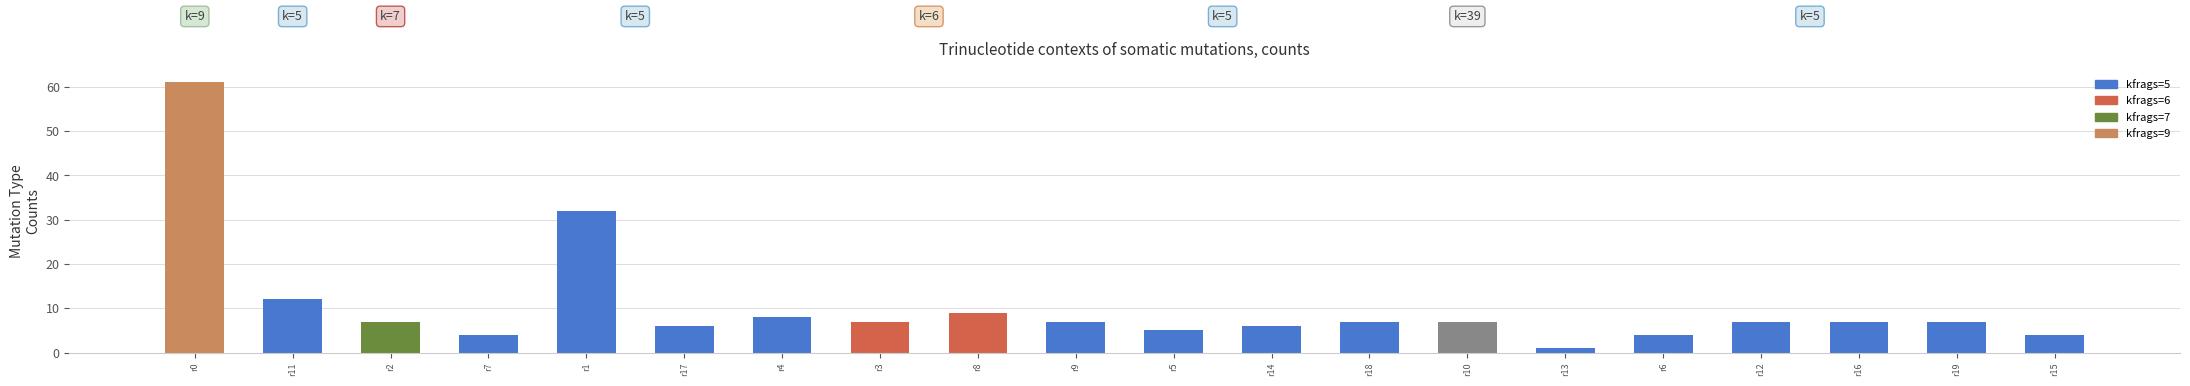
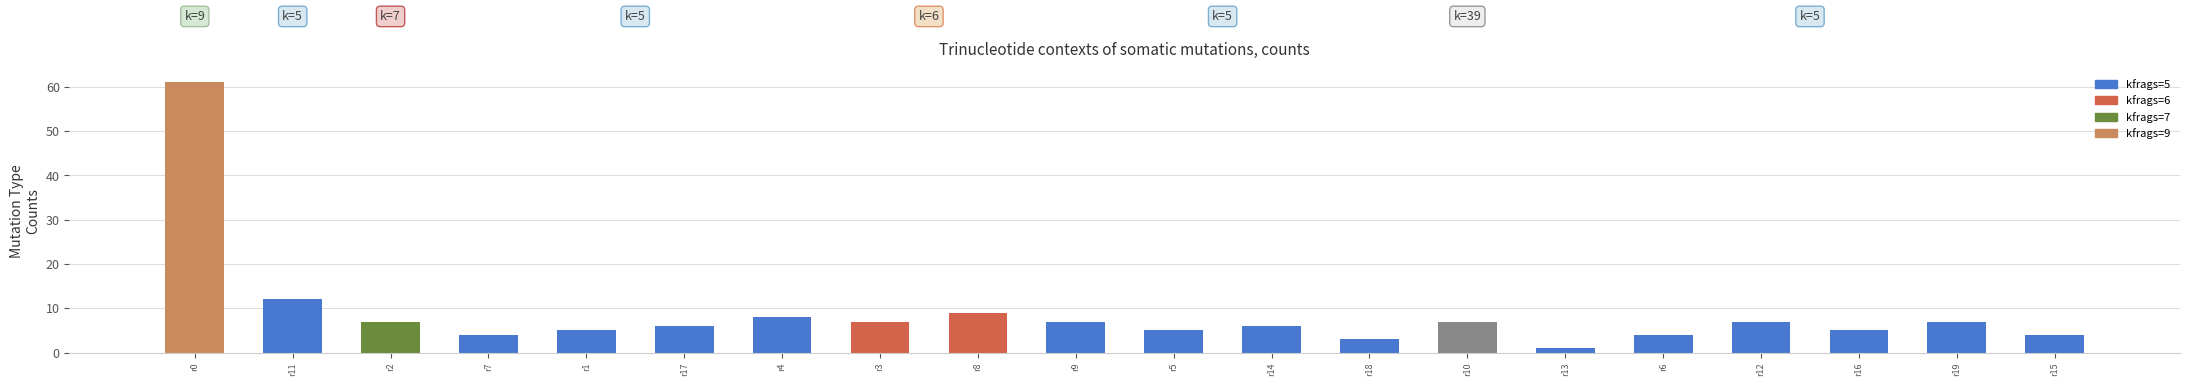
  {
    "r0": 61,
    "r11": 12,
    "r2": 7,
    "r7": 4,
-   "r1": 32,
+   "r1": 5,
    "r17": 6,
    "r4": 8,
    "r3": 7,
    "r8": 9,
    "r9": 7,
    "r5": 5,
    "r14": 6,
-   "r18": 7,
+   "r18": 3,
    "r10": 7,
    "r13": 1,
    "r6": 4,
    "r12": 7,
-   "r16": 7,
+   "r16": 5,
    "r19": 7,
    "r15": 4
  }
